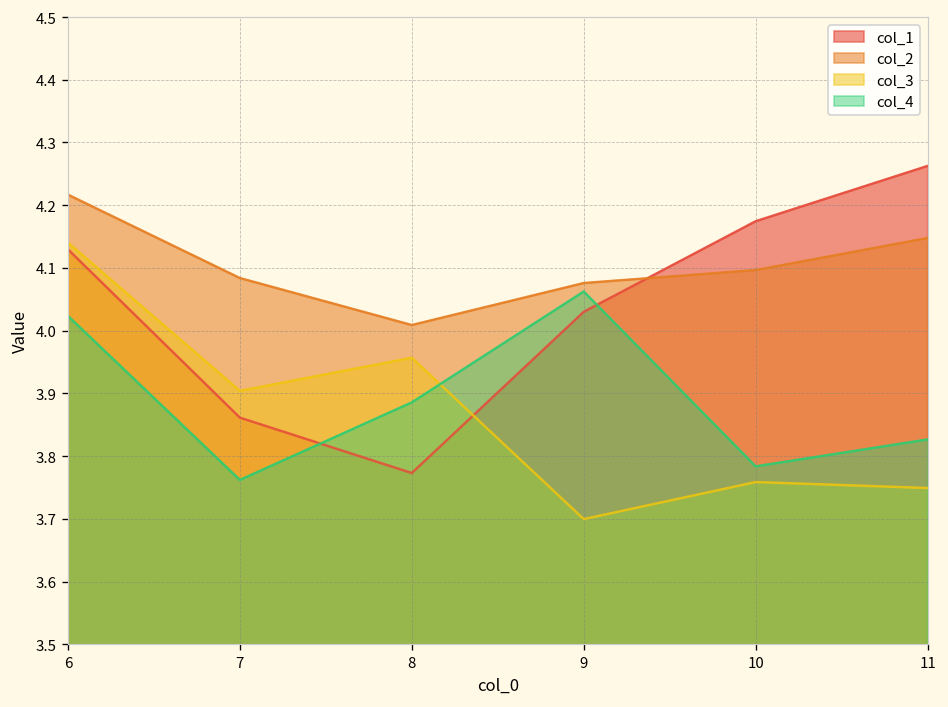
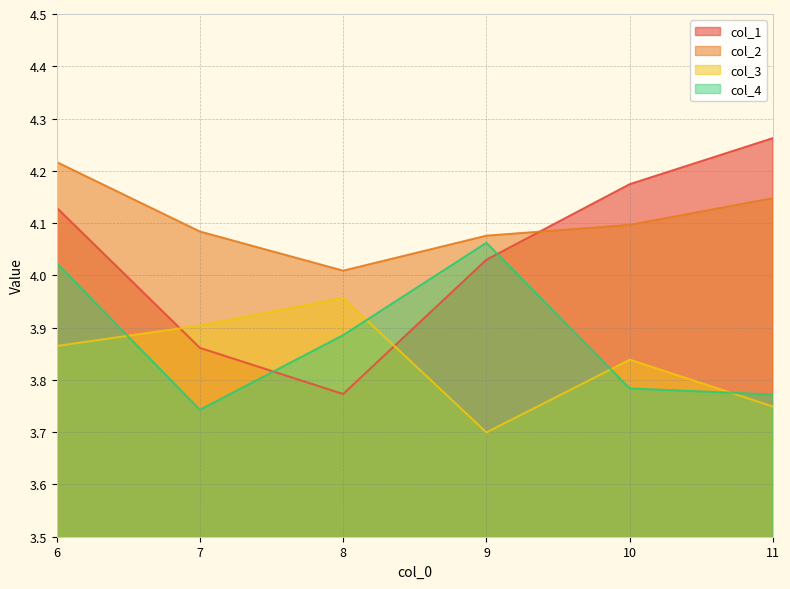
  {
    "col_3": {
-     "6": 4.14,
+     "6": 3.86,
      "7": 3.90,
      "8": 3.96,
      "9": 3.70,
-     "10": 3.76,
+     "10": 3.84,
      "11": 3.75
    },
    "col_4": {
      "6": 4.02,
-     "7": 3.76,
+     "7": 3.74,
      "8": 3.89,
      "9": 4.06,
      "10": 3.78,
-     "11": 3.83
+     "11": 3.77
    }
  }
